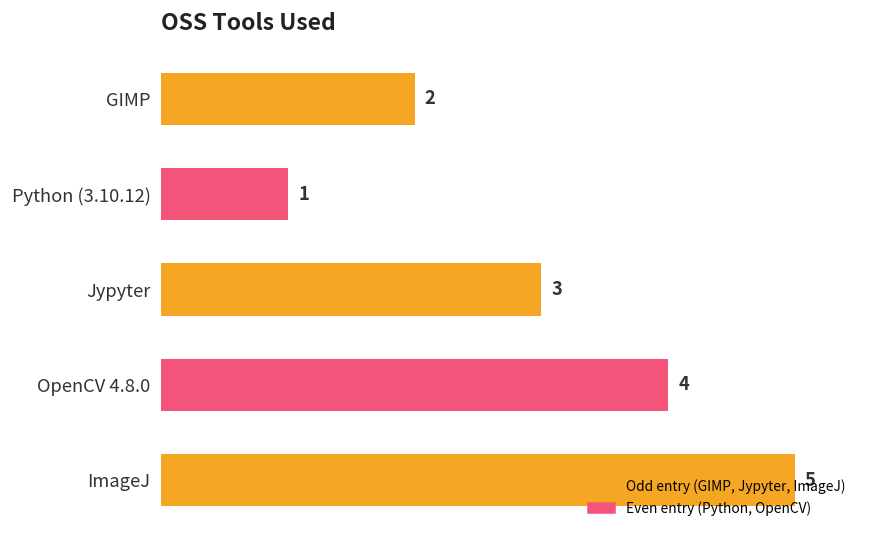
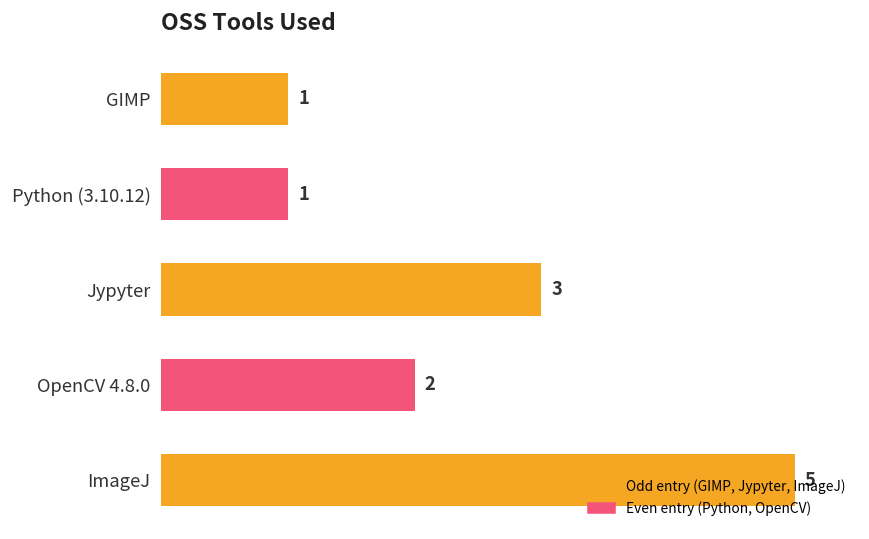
  {
-   "GIMP": 2,
+   "GIMP": 1,
    "Python (3.10.12)": 1,
    "Jypyter": 3,
-   "OpenCV 4.8.0": 4,
+   "OpenCV 4.8.0": 2,
    "ImageJ": 5
  }
